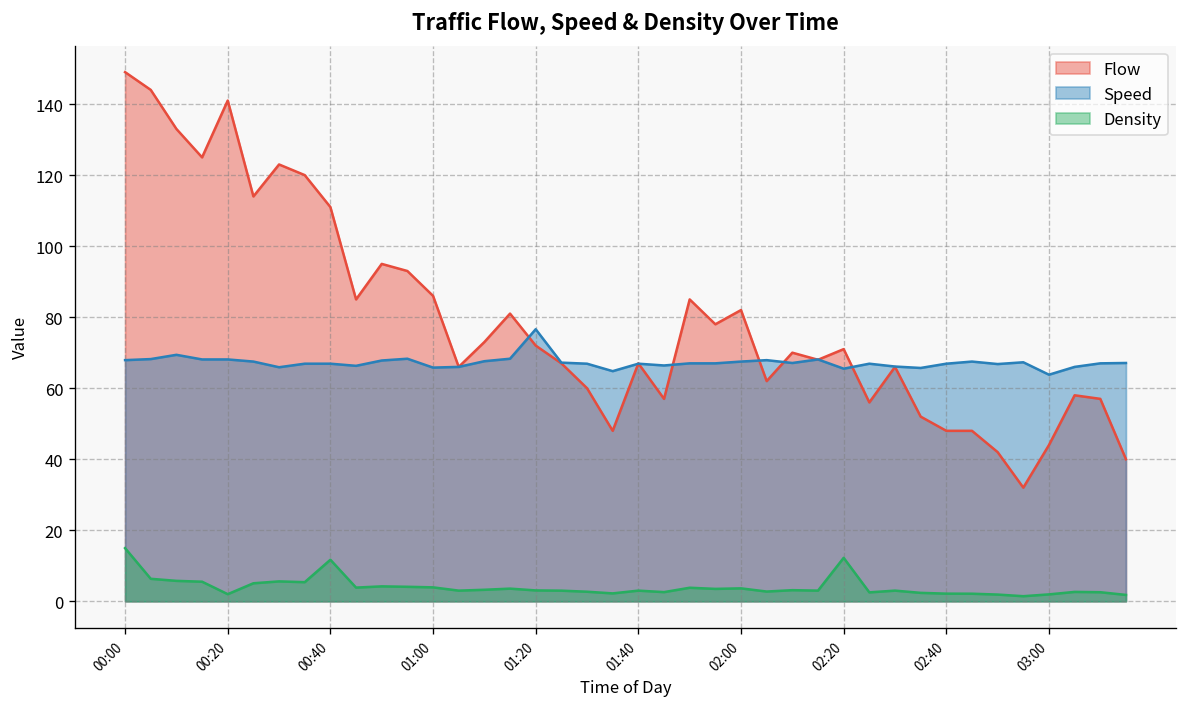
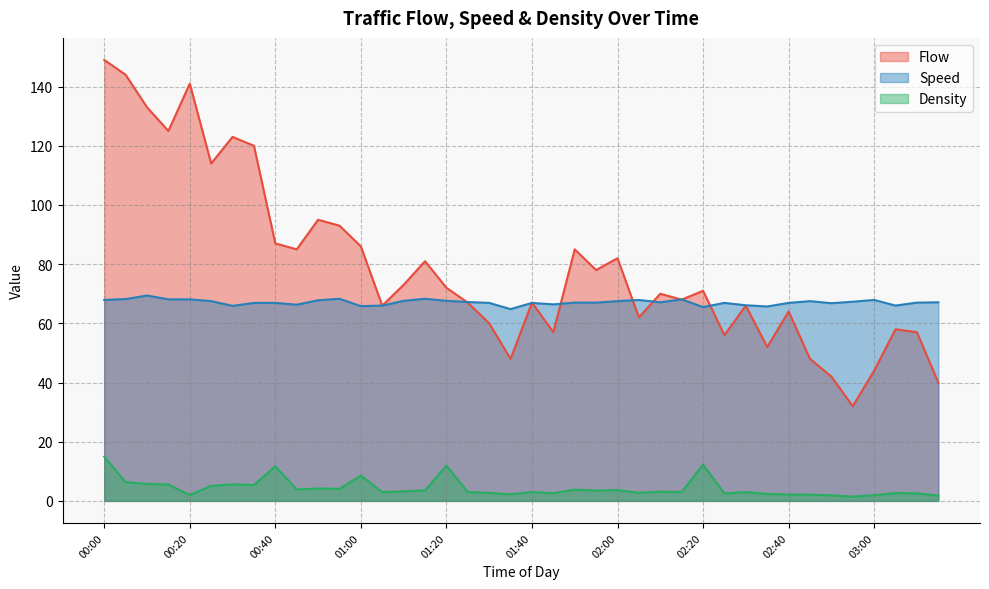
  {
    "Flow": {
      "00:00": 149,
      "00:20": 141,
-     "00:40": 111,
+     "00:40": 87,
      "01:00": 86,
      "01:20": 72,
      "02:00": 82,
      "02:20": 71,
-     "02:40": 48,
+     "02:40": 64,
      "03:00": 44
    },
    "Speed": {
      "00:00": 68,
      "00:20": 68,
      "00:40": 67,
      "01:00": 66,
-     "01:20": 77,
+     "01:20": 68,
      "02:00": 68,
      "02:20": 66,
      "02:40": 67,
-     "03:00": 64
+     "03:00": 68
    },
    "Density": {
      "00:00": 15,
      "00:20": 2,
      "00:40": 12,
-     "01:00": 4,
-     "01:20": 3,
+     "01:00": 9,
+     "01:20": 12,
      "01:40": 3,
      "02:00": 4,
      "02:20": 12,
      "02:40": 2,
      "03:00": 2
    }
  }
